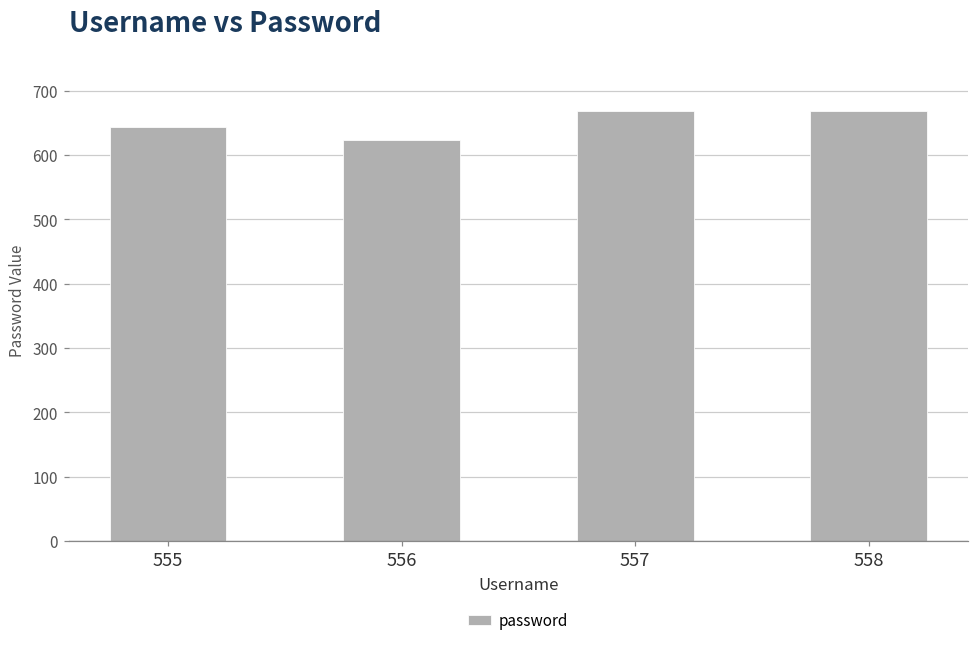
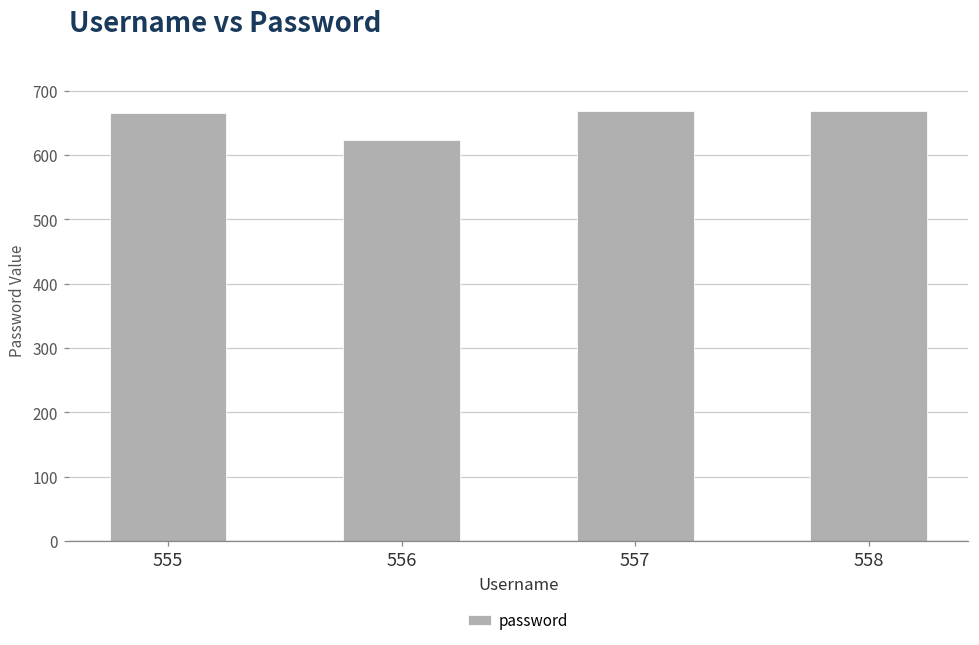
  {
-   "555": 640,
+   "555": 670,
    "556": 620,
    "557": 670,
    "558": 670
  }
